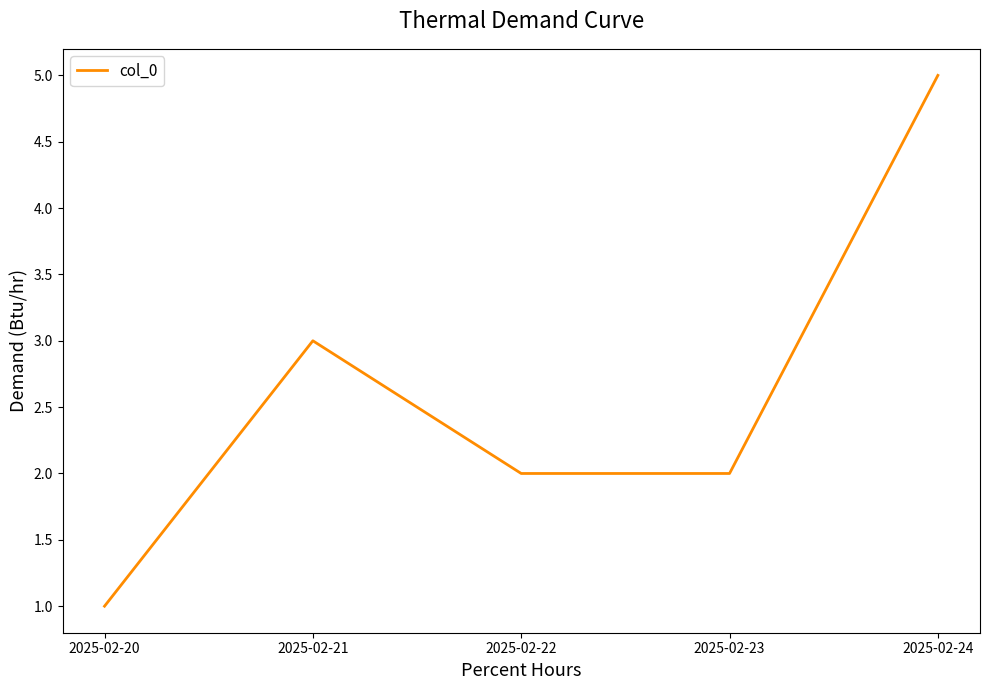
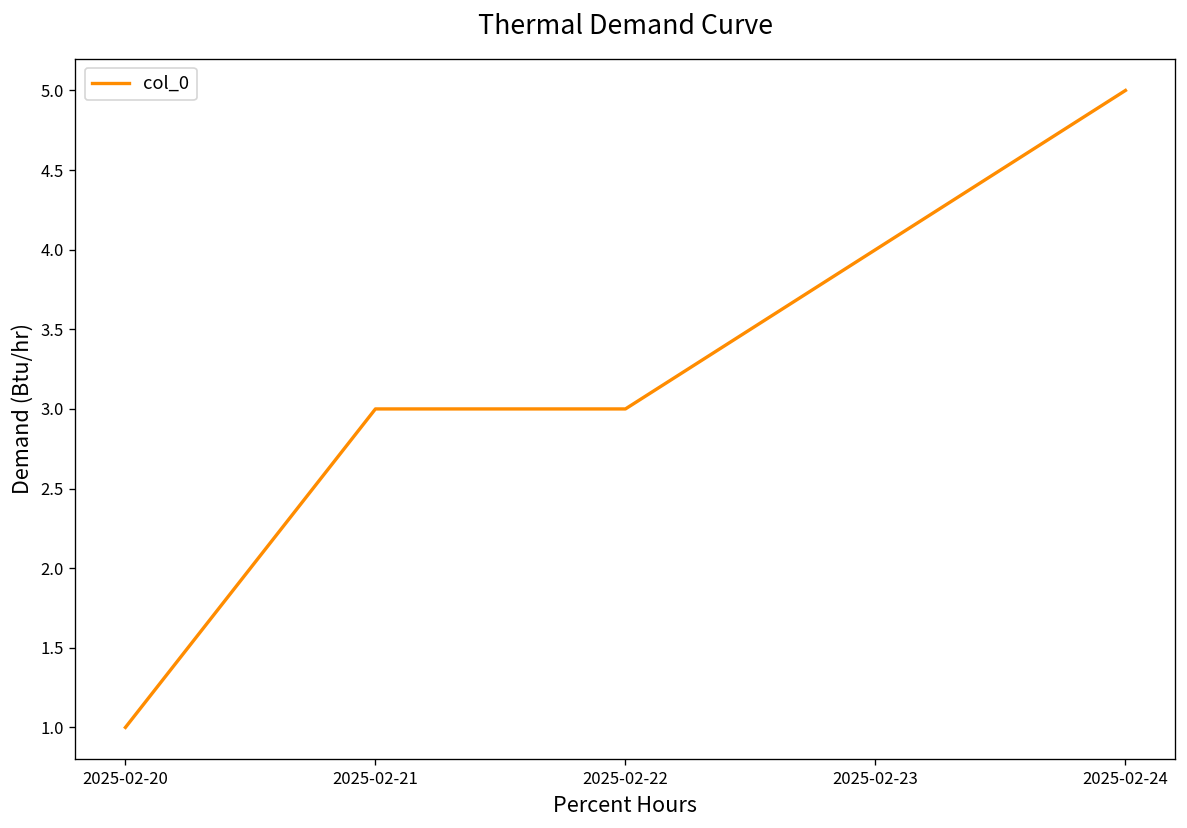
  {
    "2025-02-20": 1,
    "2025-02-21": 3,
-   "2025-02-22": 2,
-   "2025-02-23": 2,
+   "2025-02-22": 3,
+   "2025-02-23": 4,
    "2025-02-24": 5
  }
